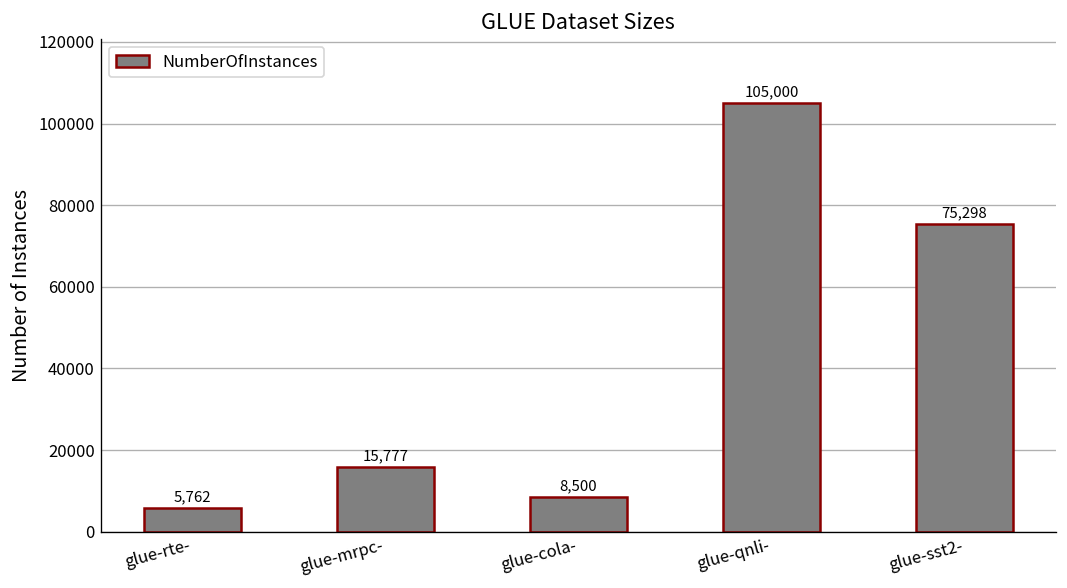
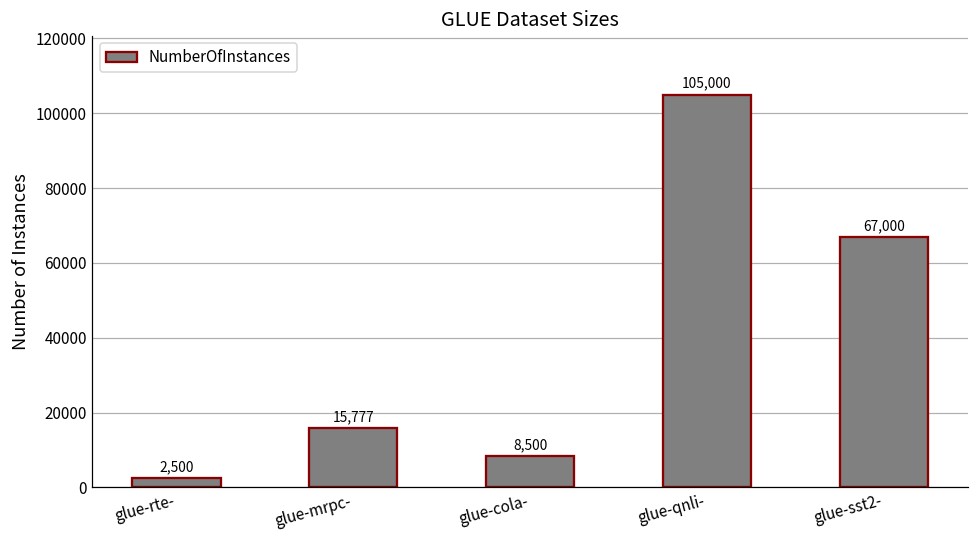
  {
-   "glue-rte-": "5,762",
+   "glue-rte-": "2,500",
    "glue-mrpc-": "15,777",
    "glue-cola-": "8,500",
    "glue-qnli-": "105,000",
-   "glue-sst2-": "75,298"
+   "glue-sst2-": "67,000"
  }
